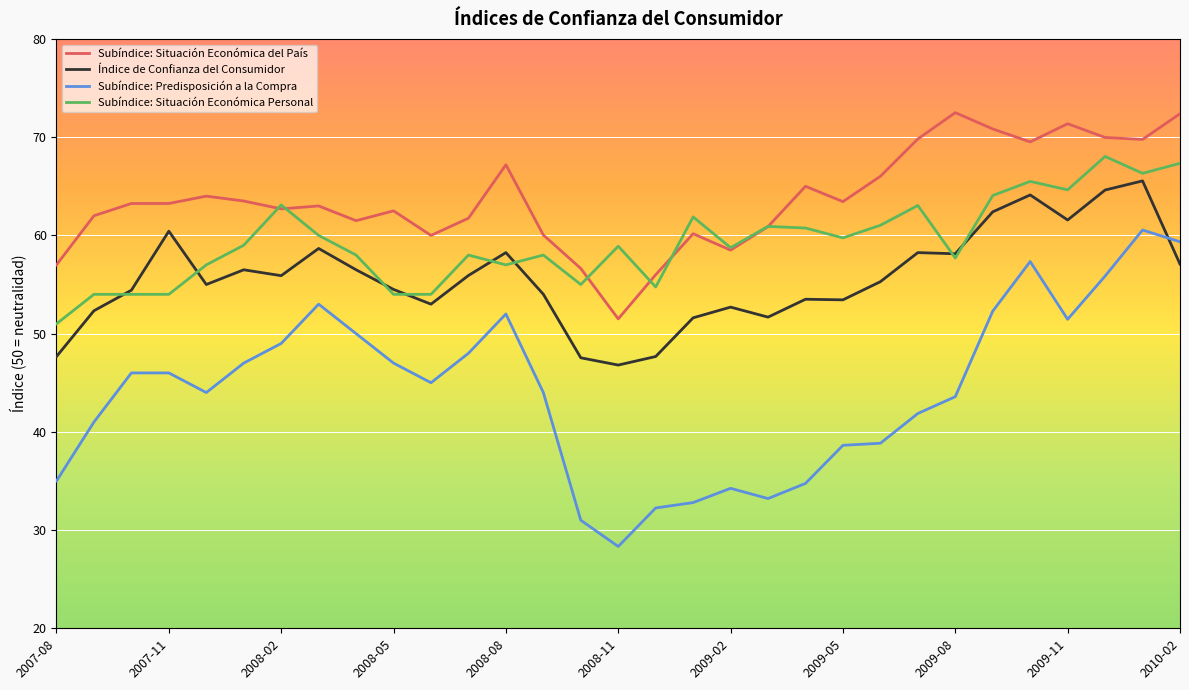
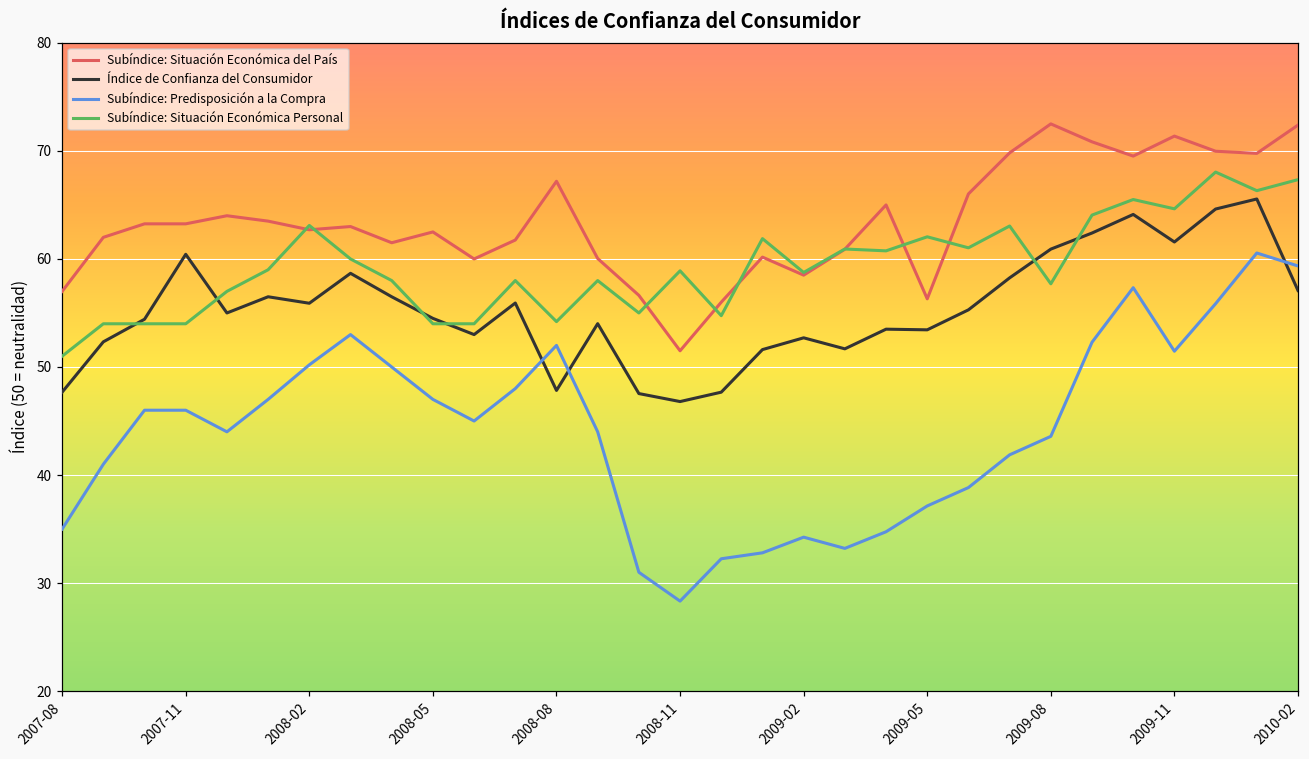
  {
    "Subíndice: Situación Económica del País": {
      "2007-08": 57,
      "2007-11": 63,
      "2008-02": 63,
      "2008-05": 63,
      "2008-08": 67,
      "2008-11": 52,
-     "2009-05": 63,
+     "2009-05": 56,
      "2009-08": 73,
      "2009-11": 71,
      "2010-02": 72
    },
    "Índice de Confianza del Consumidor": {
      "2007-08": 48,
      "2007-11": 60,
      "2008-02": 56,
      "2008-05": 55,
-     "2008-08": 58,
+     "2008-08": 48,
      "2008-11": 47,
      "2009-02": 53,
      "2009-05": 53,
-     "2009-08": 58,
+     "2009-08": 61,
      "2009-11": 62,
      "2010-02": 57
    },
    "Subíndice: Predisposición a la Compra": {
      "2007-08": 35,
      "2007-11": 46,
-     "2008-02": 49,
+     "2008-02": 50,
      "2008-05": 47,
      "2008-08": 52,
      "2008-11": 28,
      "2009-02": 34,
-     "2009-05": 39,
+     "2009-05": 37,
      "2009-08": 44,
      "2009-11": 51,
      "2010-02": 59
    },
    "Subíndice: Situación Económica Personal": {
      "2007-08": 51,
      "2007-11": 54,
      "2008-02": 63,
      "2008-05": 54,
-     "2008-08": 57,
+     "2008-08": 54,
      "2008-11": 59,
-     "2009-05": 60,
+     "2009-05": 62,
      "2009-08": 58,
      "2009-11": 65,
      "2010-02": 67
    }
  }
